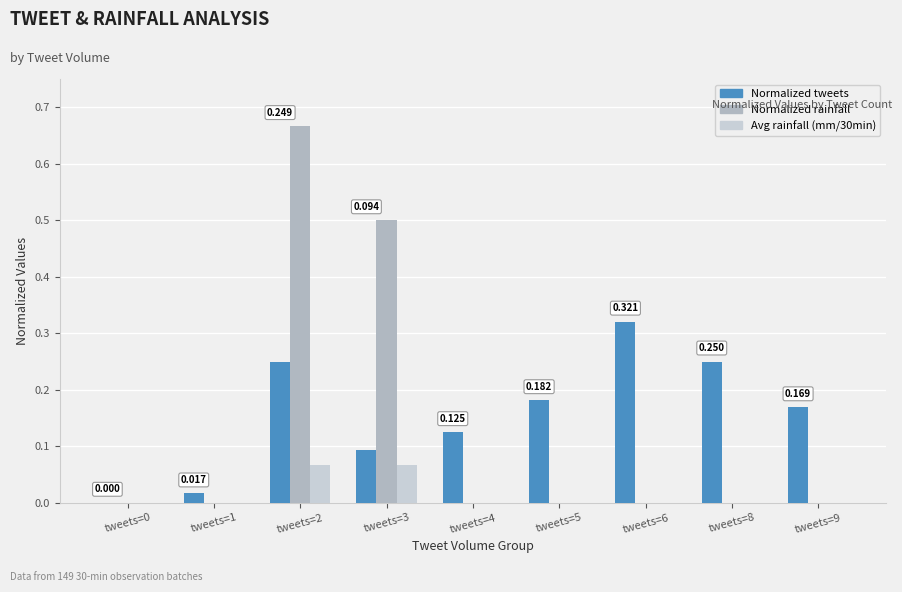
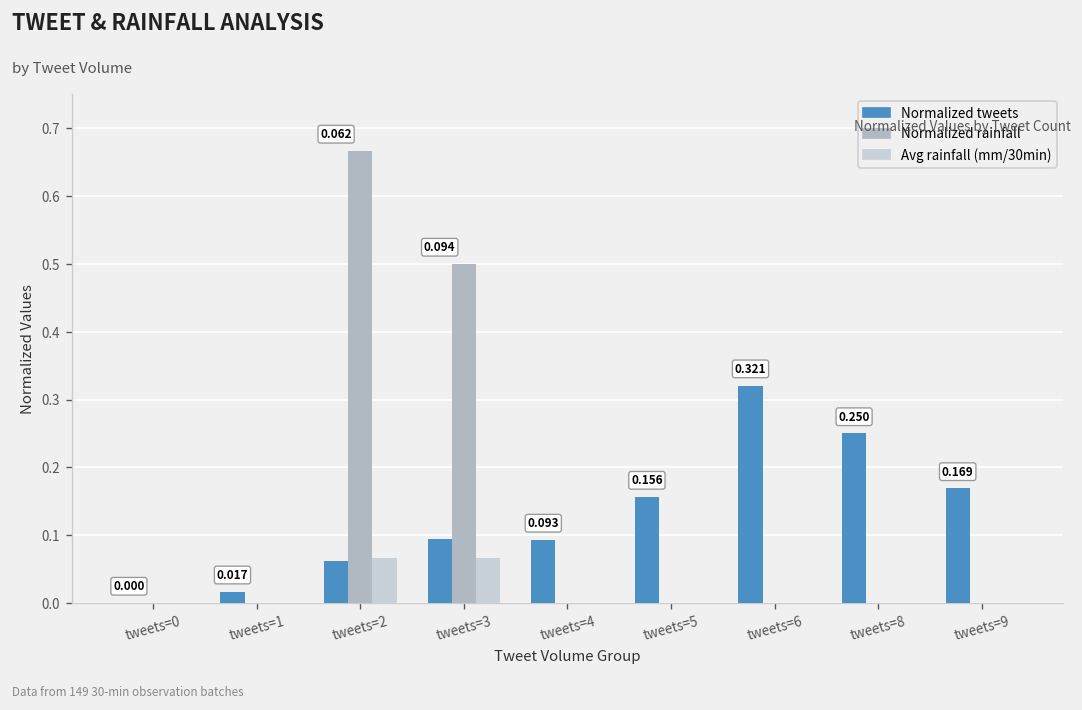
  {
    "Normalized tweets": {
-     "tweets=2": 0.249,
-     "tweets=4": 0.125,
-     "tweets=5": 0.182
+     "tweets=2": 0.062,
+     "tweets=4": 0.093,
+     "tweets=5": 0.156
    }
  }
